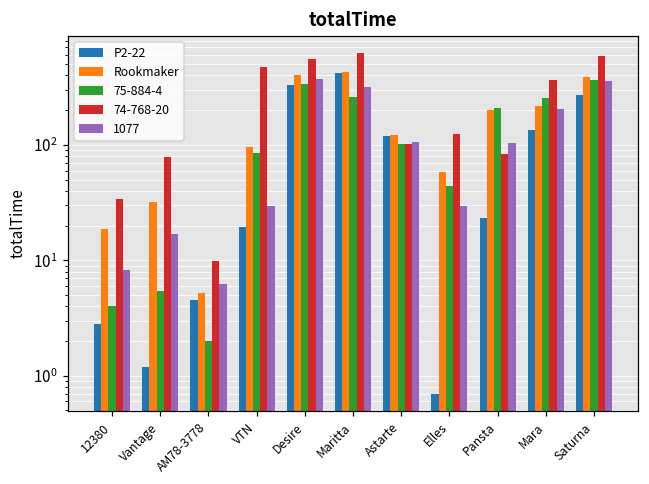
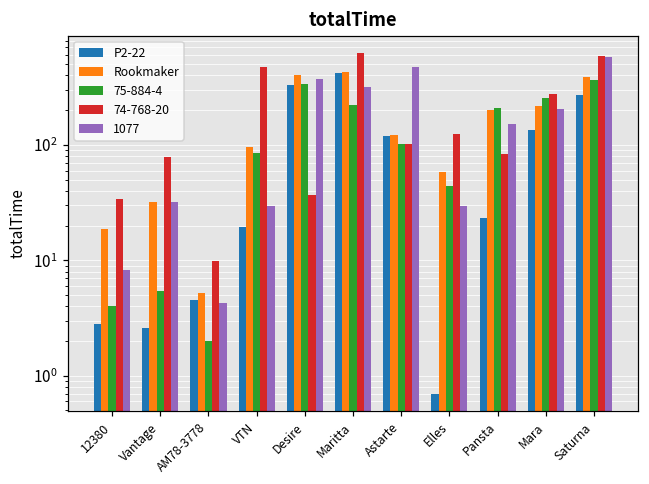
  {
    "P2-22": {
      "12380": 2.8,
-     "Vantage": 1.2,
+     "Vantage": 2.6,
      "AM78-3778": 4.5,
      "VTN": 20,
      "Desire": 330,
      "Maritta": 420,
      "Astarte": 120,
      "Elles": 0.7,
      "Pansta": 23,
      "Mara": 130,
      "Saturna": 270
    },
    "Rookmaker": {
      "12380": 19,
      "Vantage": 32,
      "AM78-3778": 5,
      "VTN": 100,
      "Desire": 400,
      "Maritta": 430,
      "Astarte": 120,
      "Elles": 60,
      "Pansta": 200,
      "Mara": 220,
      "Saturna": 380
    },
    "75-884-4": {
      "12380": 4,
      "Vantage": 5,
      "AM78-3778": 2,
      "VTN": 90,
      "Desire": 340,
-     "Maritta": 260,
+     "Maritta": 220,
      "Astarte": 100,
      "Elles": 44,
      "Pansta": 210,
      "Mara": 260,
      "Saturna": 360
    },
    "74-768-20": {
      "12380": 34,
      "Vantage": 80,
      "AM78-3778": 10,
      "VTN": 500,
-     "Desire": 500,
+     "Desire": 37,
      "Maritta": 600,
      "Astarte": 100,
      "Elles": 120,
      "Pansta": 80,
-     "Mara": 360,
+     "Mara": 280,
      "Saturna": 600
    },
    "1077": {
      "12380": 8,
-     "Vantage": 17,
-     "AM78-3778": 6,
+     "Vantage": 32,
+     "AM78-3778": 4.3,
      "VTN": 29,
      "Desire": 370,
      "Maritta": 310,
-     "Astarte": 110,
+     "Astarte": 500,
      "Elles": 30,
-     "Pansta": 100,
+     "Pansta": 150,
      "Mara": 200,
-     "Saturna": 360
+     "Saturna": 600
    }
  }
